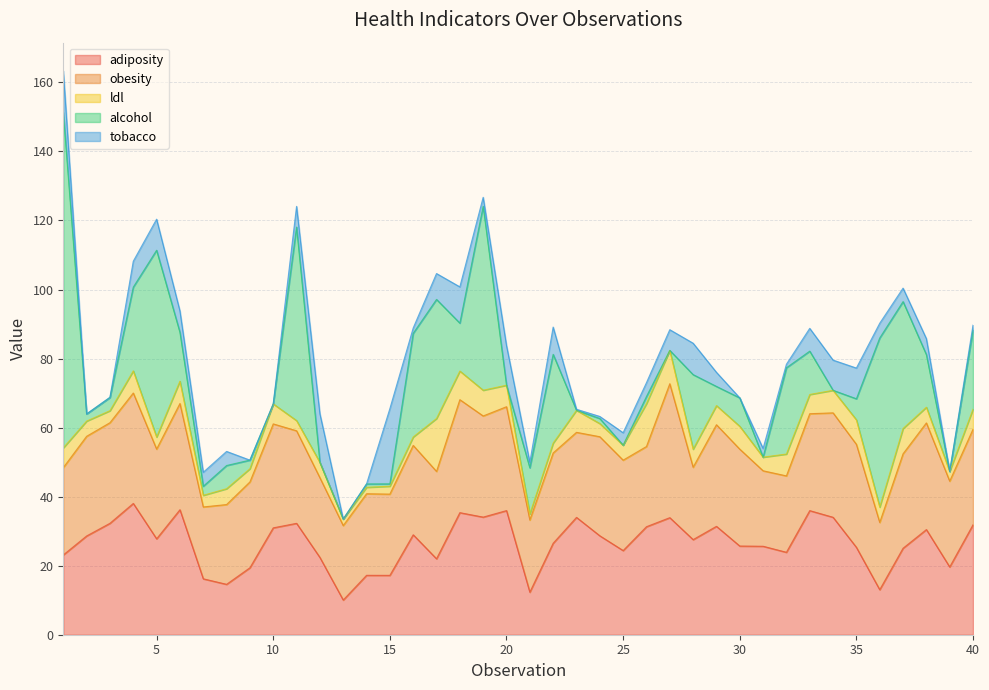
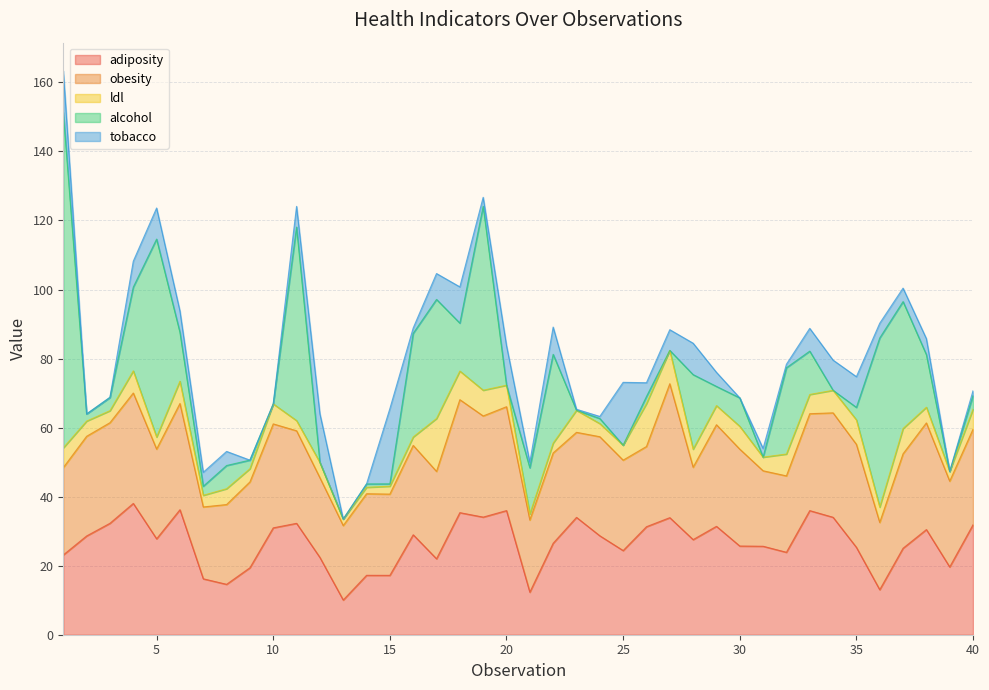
  {
    "alcohol": {
-     "5": 54,
-     "35": 6,
-     "40": 23
+     "5": 57,
+     "35": 4,
+     "40": 4
    },
    "tobacco": {
      "5": 9,
      "15": 22,
      "20": 12,
-     "25": 4,
+     "25": 18,
      "35": 9,
      "40": 1
    }
  }
